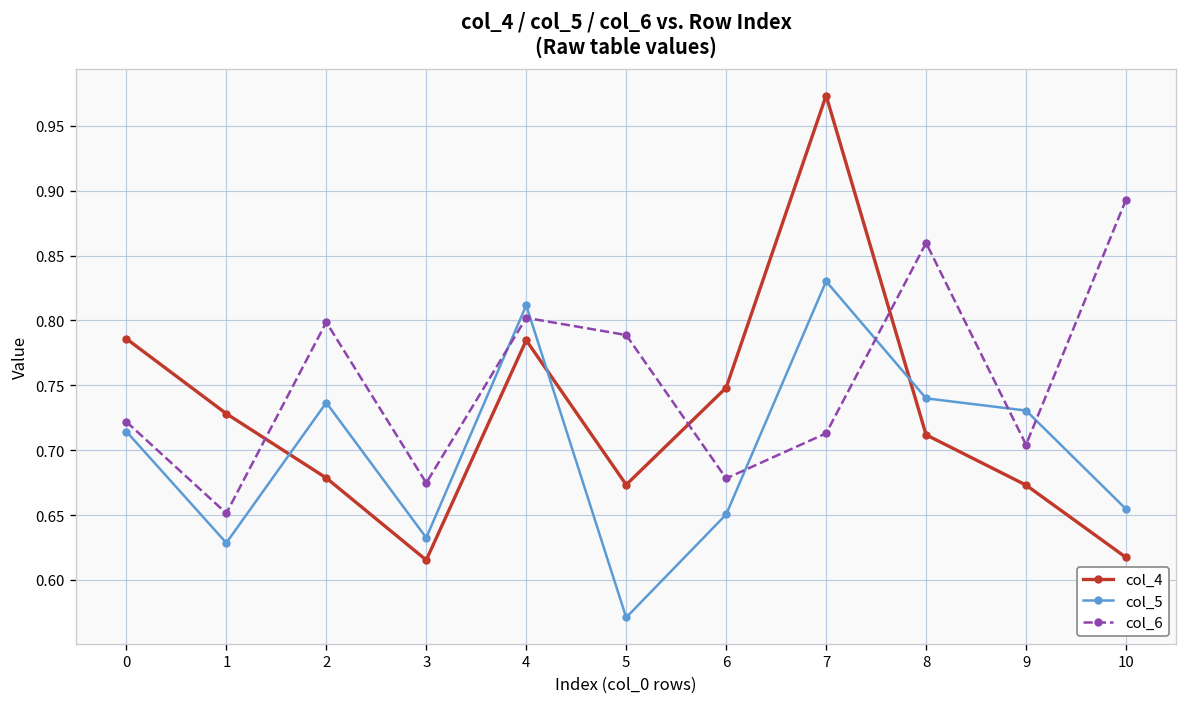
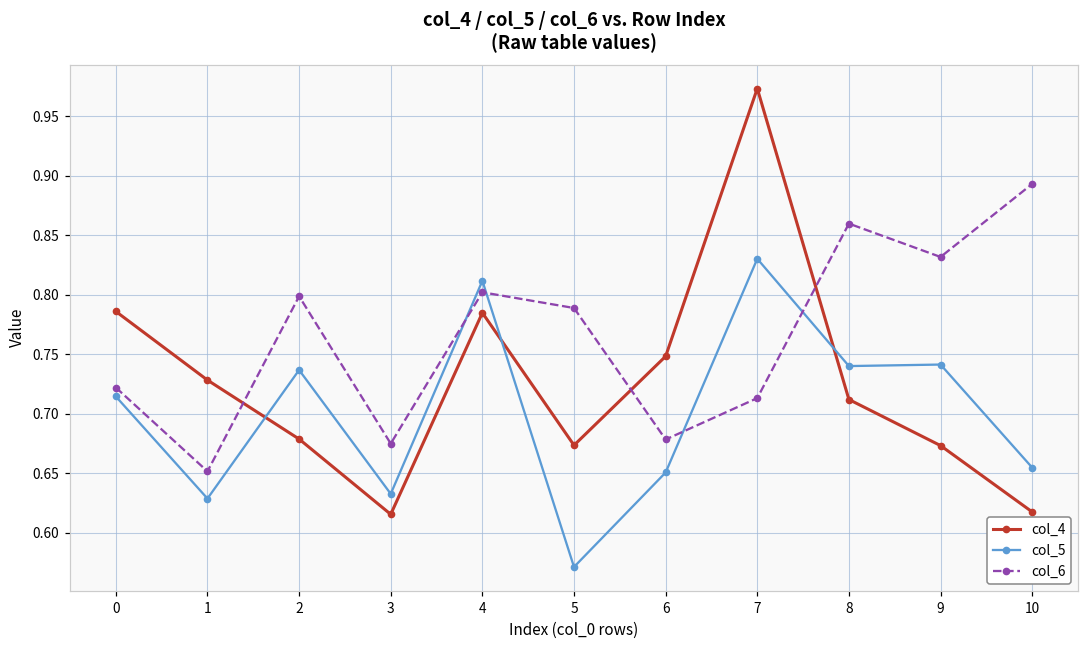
  {
    "col_4": {
      "0": 0.786,
      "1": 0.728,
      "2": 0.679,
      "3": 0.615,
      "4": 0.785,
      "5": 0.673,
      "6": 0.748,
      "7": 0.973,
      "8": 0.712,
      "9": 0.673,
      "10": 0.617
    },
    "col_5": {
      "0": 0.714,
      "1": 0.629,
      "2": 0.737,
      "3": 0.633,
      "4": 0.812,
      "5": 0.571,
      "6": 0.650,
      "7": 0.830,
      "8": 0.740,
-     "9": 0.731,
+     "9": 0.741,
      "10": 0.655
    },
    "col_6": {
      "0": 0.722,
      "1": 0.651,
      "2": 0.799,
      "3": 0.675,
      "4": 0.802,
      "5": 0.789,
      "6": 0.678,
      "7": 0.713,
      "8": 0.860,
-     "9": 0.704,
+     "9": 0.832,
      "10": 0.893
    }
  }
